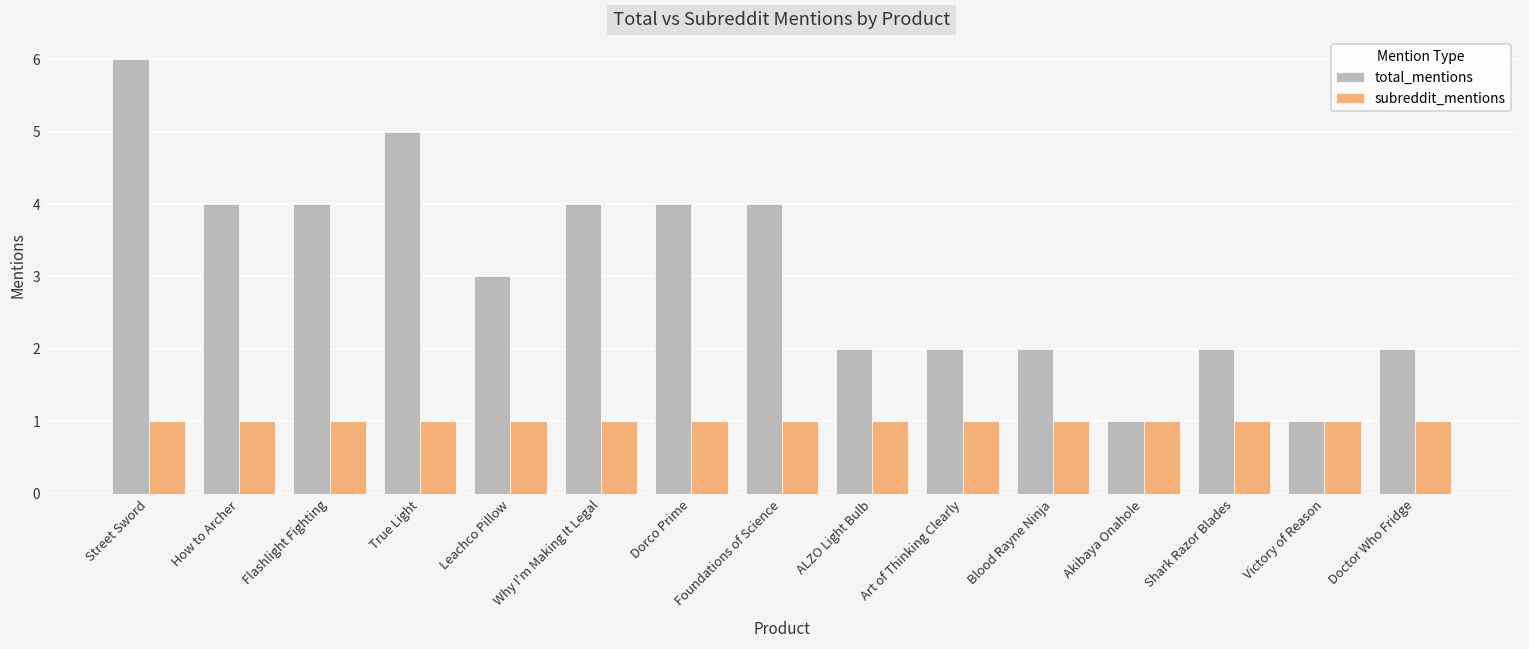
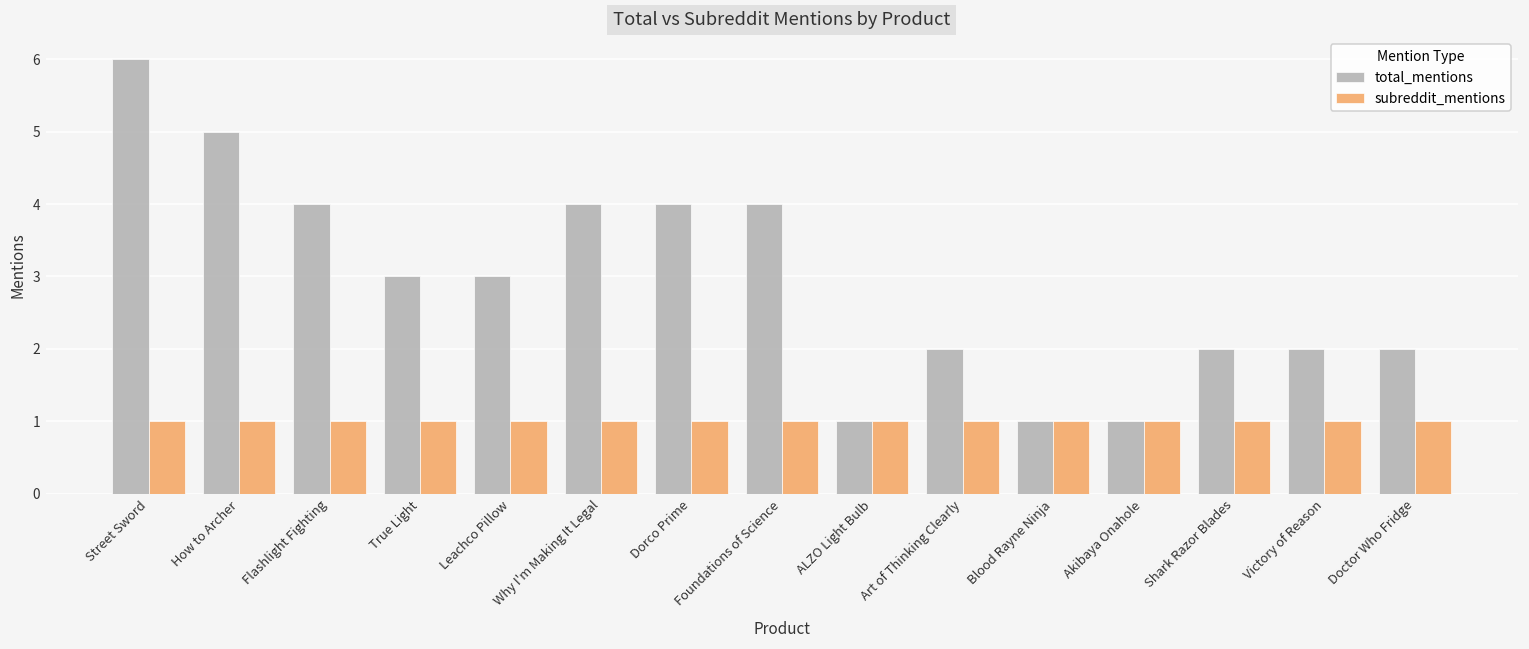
  {
    "total_mentions": {
      "Street Sword": 6,
-     "How to Archer": 4,
+     "How to Archer": 5,
      "Flashlight Fighting": 4,
-     "True Light": 5,
+     "True Light": 3,
      "Leachco Pillow": 3,
      "Why I'm Making It Legal": 4,
      "Dorco Prime": 4,
      "Foundations of Science": 4,
-     "ALZO Light Bulb": 2,
+     "ALZO Light Bulb": 1,
      "Art of Thinking Clearly": 2,
-     "Blood Rayne Ninja": 2,
+     "Blood Rayne Ninja": 1,
      "Akibaya Onahole": 1,
      "Shark Razor Blades": 2,
-     "Victory of Reason": 1,
+     "Victory of Reason": 2,
      "Doctor Who Fridge": 2
    },
    "subreddit_mentions": {
      "Street Sword": 1,
      "How to Archer": 1,
      "Flashlight Fighting": 1,
      "True Light": 1,
      "Leachco Pillow": 1,
      "Why I'm Making It Legal": 1,
      "Dorco Prime": 1,
      "Foundations of Science": 1,
      "ALZO Light Bulb": 1,
      "Art of Thinking Clearly": 1,
      "Blood Rayne Ninja": 1,
      "Akibaya Onahole": 1,
      "Shark Razor Blades": 1,
      "Victory of Reason": 1,
      "Doctor Who Fridge": 1
    }
  }
